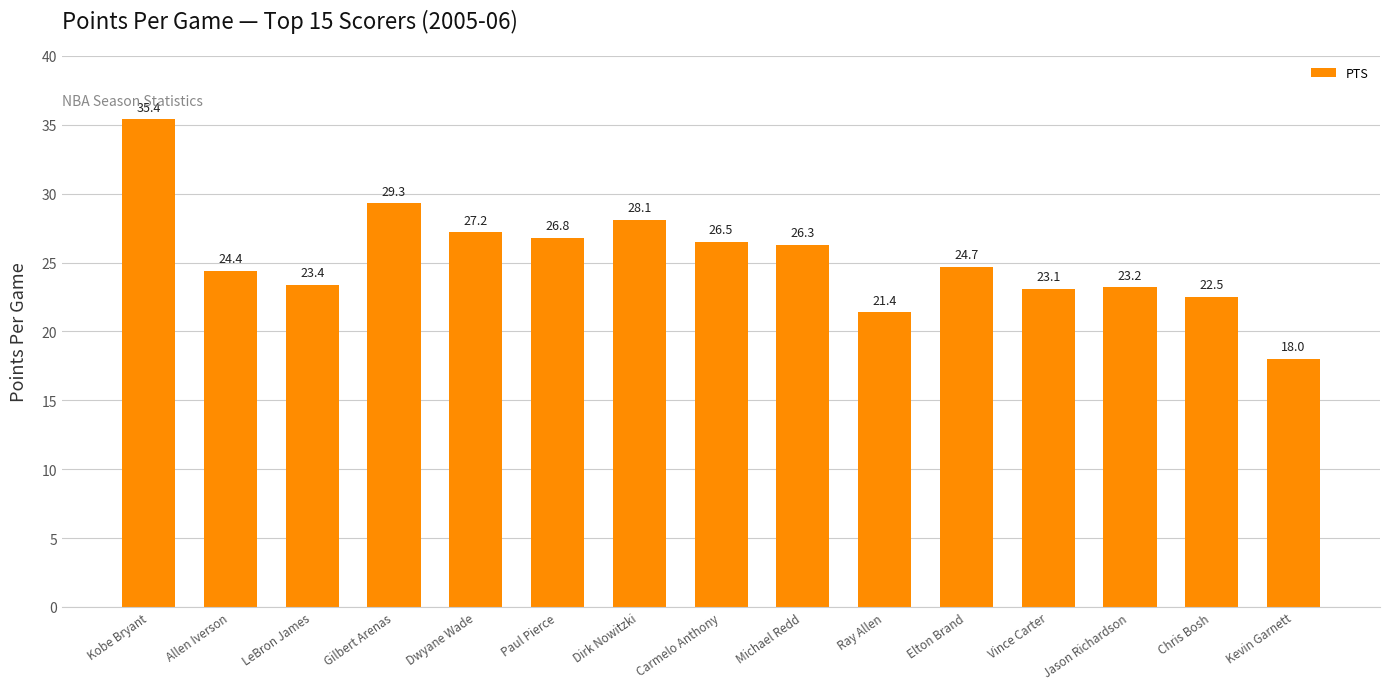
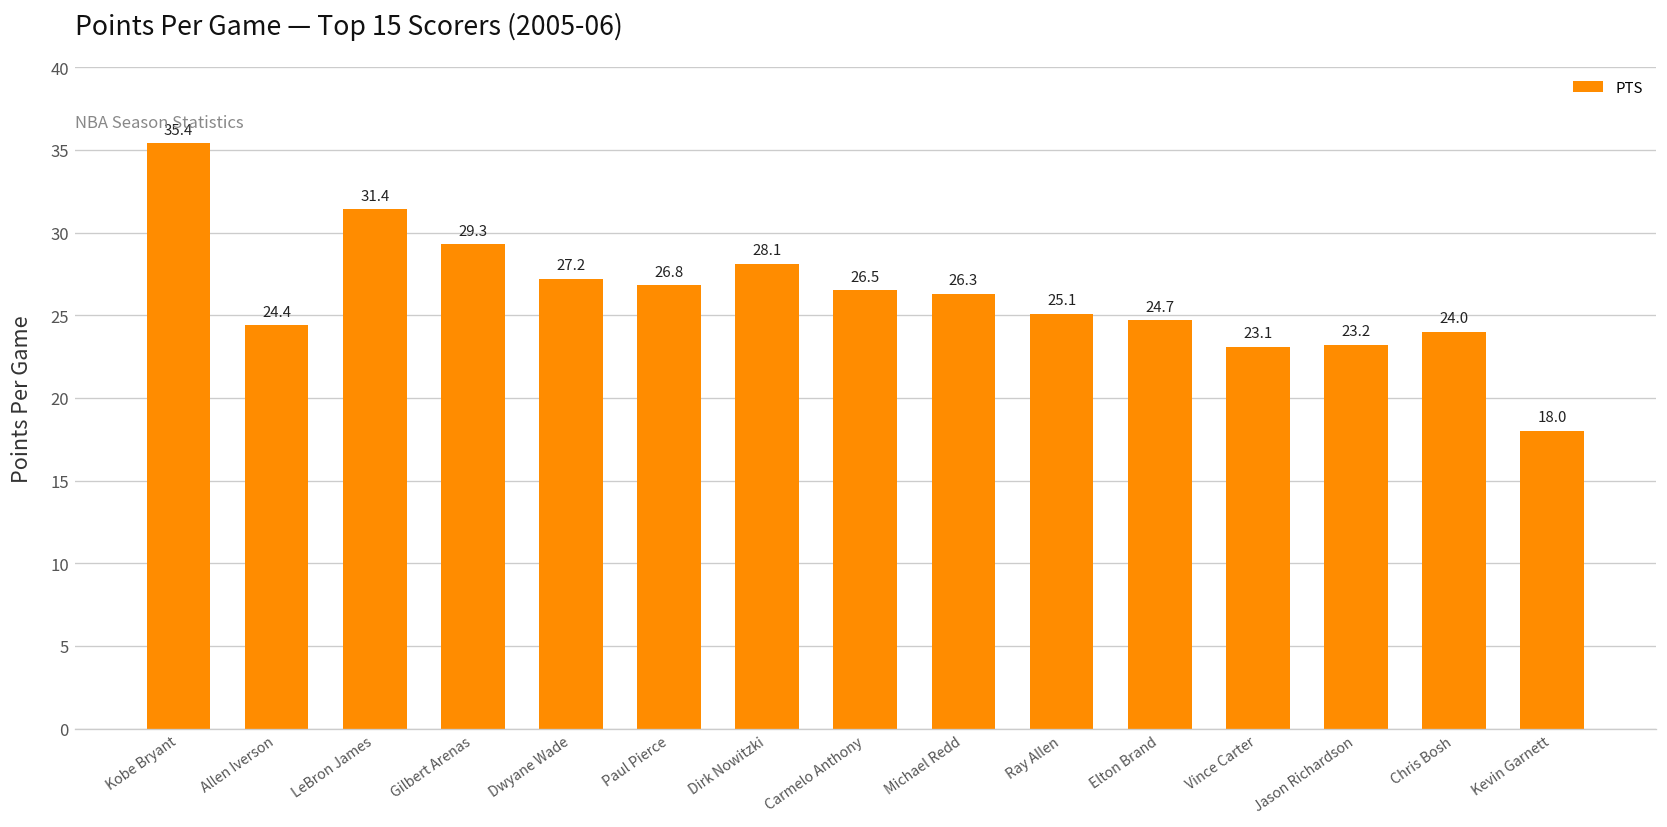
  {
    "Kobe Bryant": 35.4,
    "Allen Iverson": 24.4,
-   "LeBron James": 23.4,
+   "LeBron James": 31.4,
    "Gilbert Arenas": 29.3,
    "Dwyane Wade": 27.2,
    "Paul Pierce": 26.8,
    "Dirk Nowitzki": 28.1,
    "Carmelo Anthony": 26.5,
    "Michael Redd": 26.3,
-   "Ray Allen": 21.4,
+   "Ray Allen": 25.1,
    "Elton Brand": 24.7,
    "Vince Carter": 23.1,
    "Jason Richardson": 23.2,
-   "Chris Bosh": 22.5,
+   "Chris Bosh": 24.0,
    "Kevin Garnett": 18.0
  }
